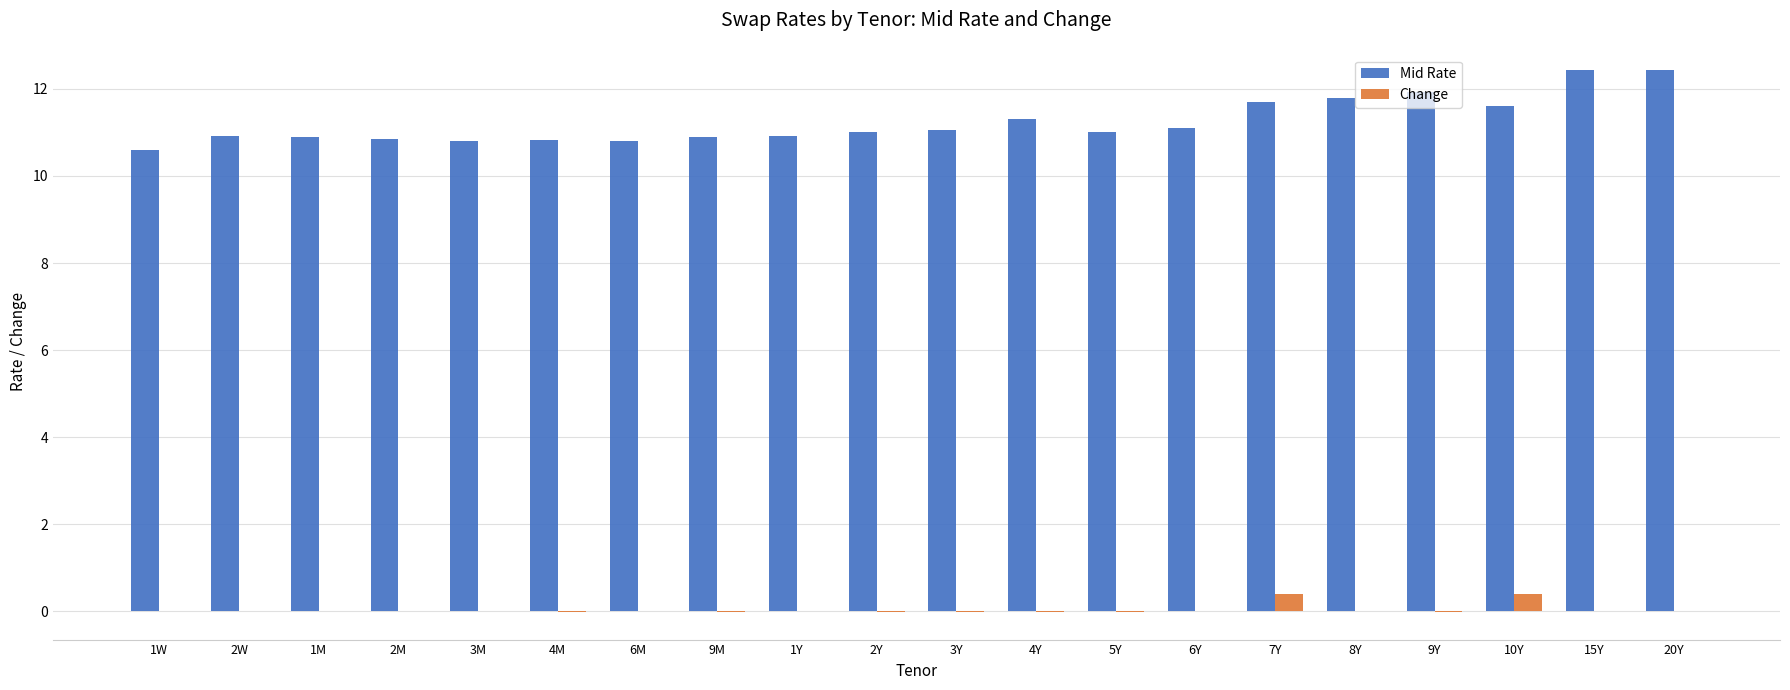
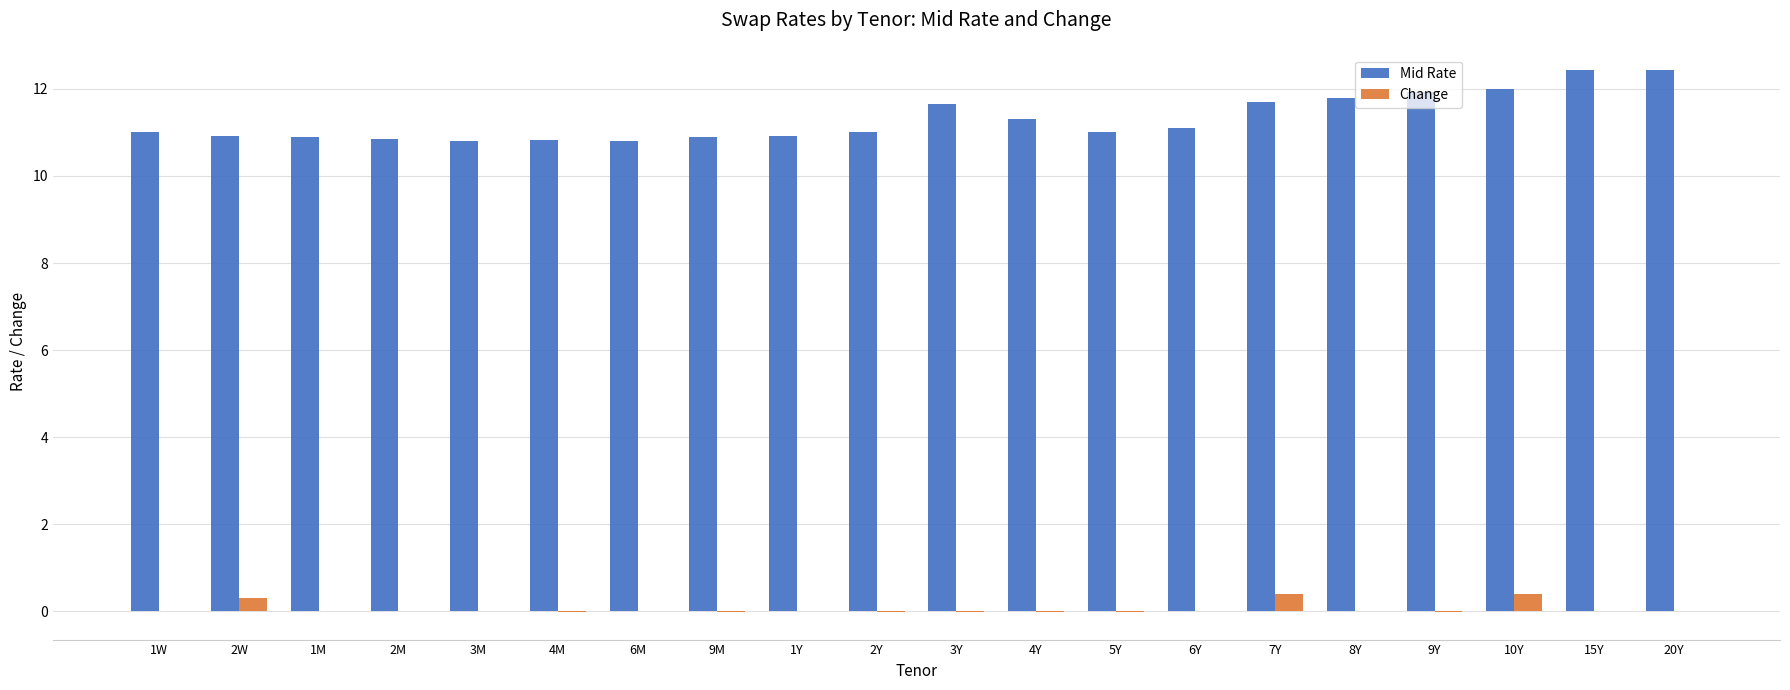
  {
    "Mid Rate": {
-     "1W": 10.6,
+     "1W": 11.0,
      "2W": 10.9,
      "1M": 10.9,
      "2M": 10.9,
      "3M": 10.8,
      "4M": 10.8,
      "6M": 10.8,
      "9M": 10.9,
      "1Y": 10.9,
      "2Y": 11.0,
-     "3Y": 11.1,
+     "3Y": 11.7,
      "4Y": 11.3,
      "5Y": 11.0,
      "6Y": 11.1,
      "7Y": 11.7,
      "8Y": 11.8,
-     "10Y": 11.6,
+     "10Y": 12.0,
      "15Y": 12.4,
      "20Y": 12.4
    },
    "Change": {
      "1W": 0.0,
-     "2W": 0.0,
+     "2W": 0.3,
      "2M": 0.0,
      "3M": 0.0,
      "6M": 0.0,
      "1Y": 0.0,
      "6Y": 0.0,
      "7Y": 0.4,
      "8Y": 0.0,
      "10Y": 0.4,
      "15Y": 0.0,
      "20Y": 0.0
    }
  }
